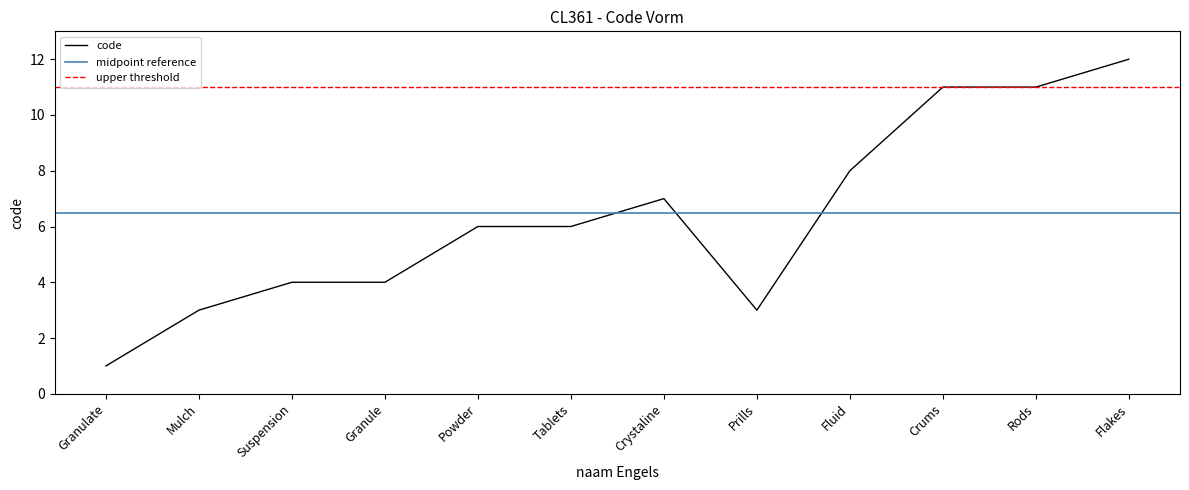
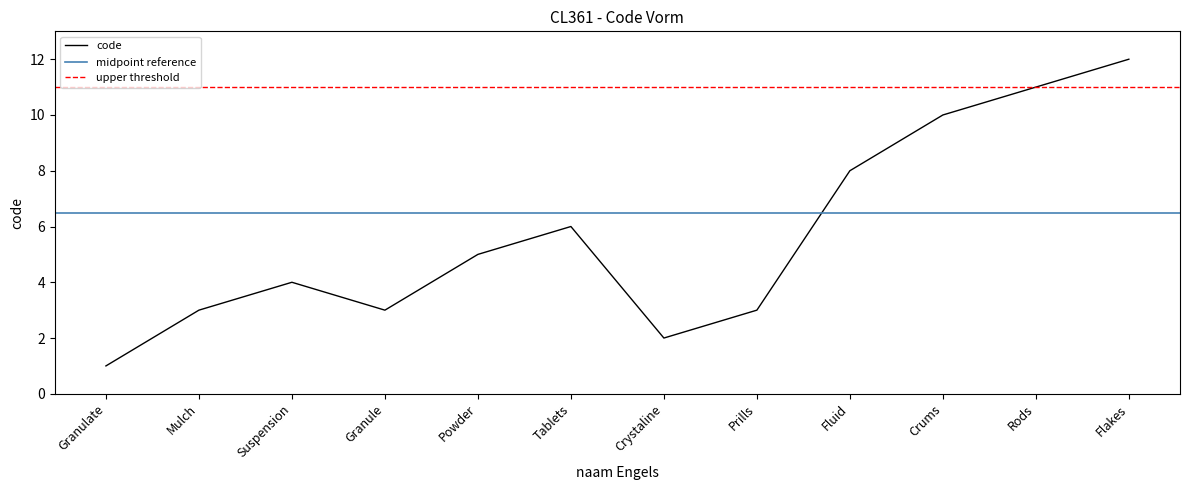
  {
    "Granulate": 1,
    "Mulch": 3,
    "Suspension": 4,
-   "Granule": 4,
-   "Powder": 6,
+   "Granule": 3,
+   "Powder": 5,
    "Tablets": 6,
-   "Crystaline": 7,
+   "Crystaline": 2,
    "Prills": 3,
    "Fluid": 8,
-   "Crums": 11,
+   "Crums": 10,
    "Rods": 11,
    "Flakes": 12
  }
